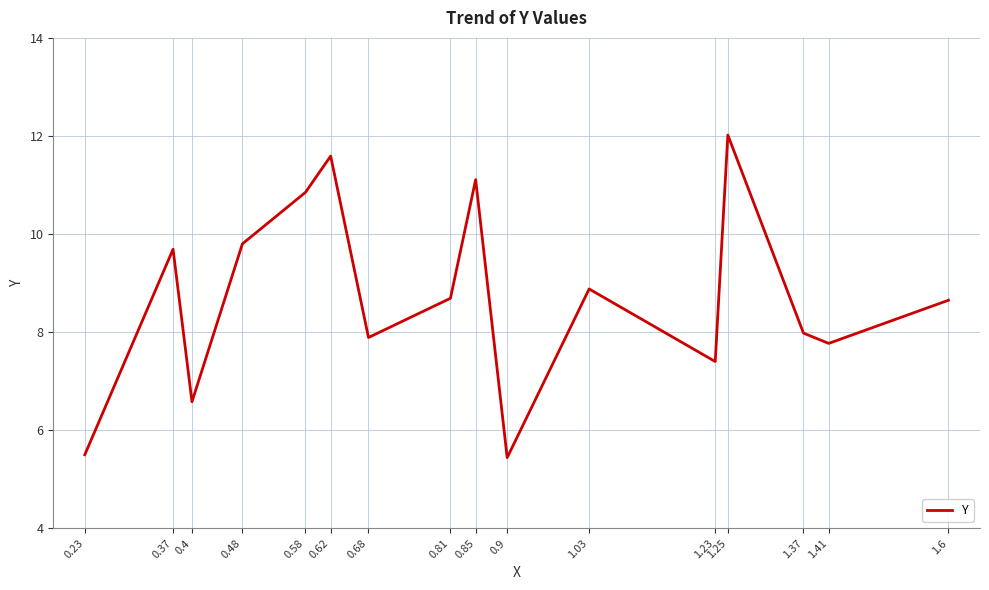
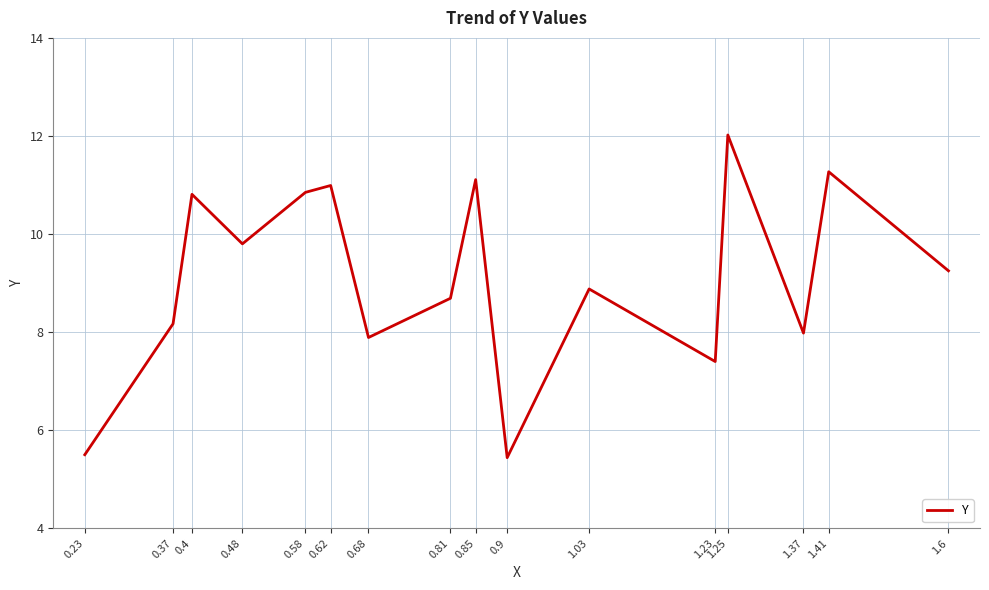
  {
    "0.23": 5.5,
-   "0.37": 9.7,
-   "0.4": 6.6,
+   "0.37": 8.2,
+   "0.4": 10.8,
    "0.48": 9.8,
    "0.58": 10.9,
-   "0.62": 11.6,
+   "0.62": 11.0,
    "0.68": 7.9,
    "0.81": 8.7,
    "0.85": 11.1,
    "0.9": 5.4,
    "1.03": 8.9,
    "1.23": 7.4,
    "1.25": 12.0,
    "1.37": 8.0,
-   "1.41": 7.8,
-   "1.6": 8.7
+   "1.41": 11.3,
+   "1.6": 9.3
  }
